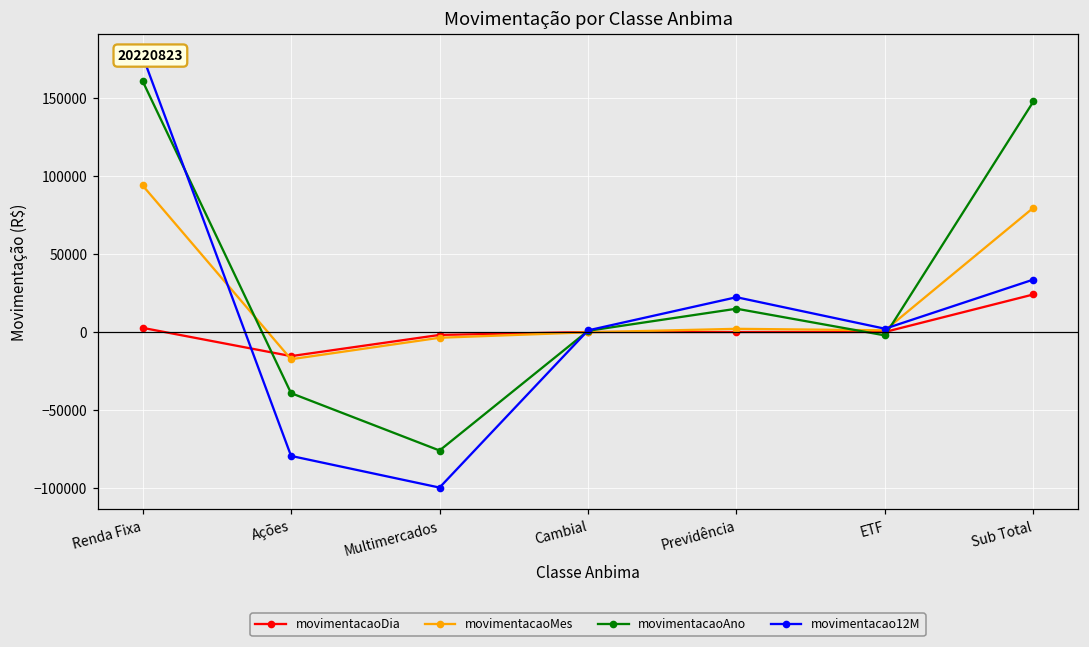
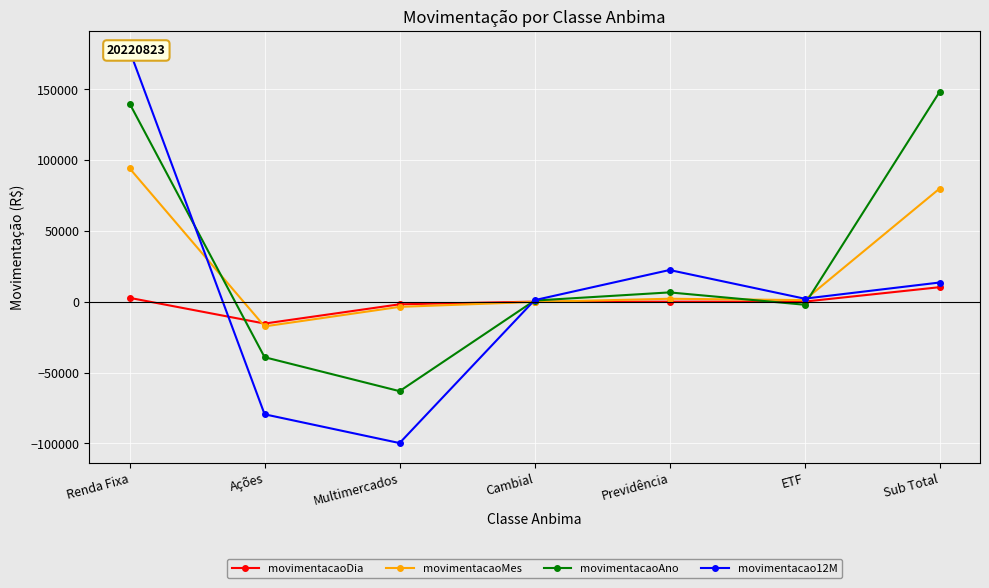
  {
    "movimentacaoDia": {
      "Renda Fixa": 3000,
      "Ações": -15000,
      "Multimercados": -2000,
      "Previdência": 0,
-     "Sub Total": 24000
+     "Sub Total": 10000
    },
    "movimentacaoMes": {
      "Renda Fixa": 94000,
      "Ações": -17000,
      "Multimercados": -4000,
      "Previdência": 2000,
      "Sub Total": 80000
    },
    "movimentacaoAno": {
-     "Renda Fixa": 161000,
+     "Renda Fixa": 140000,
      "Ações": -39000,
-     "Multimercados": -76000,
-     "Previdência": 15000,
+     "Multimercados": -63000,
+     "Previdência": 7000,
      "ETF": -2000,
      "Sub Total": 148000
    },
    "movimentacao12M": {
      "Ações": -79000,
      "Multimercados": -100000,
      "Previdência": 22000,
-     "Sub Total": 34000
+     "Sub Total": 14000
    }
  }
